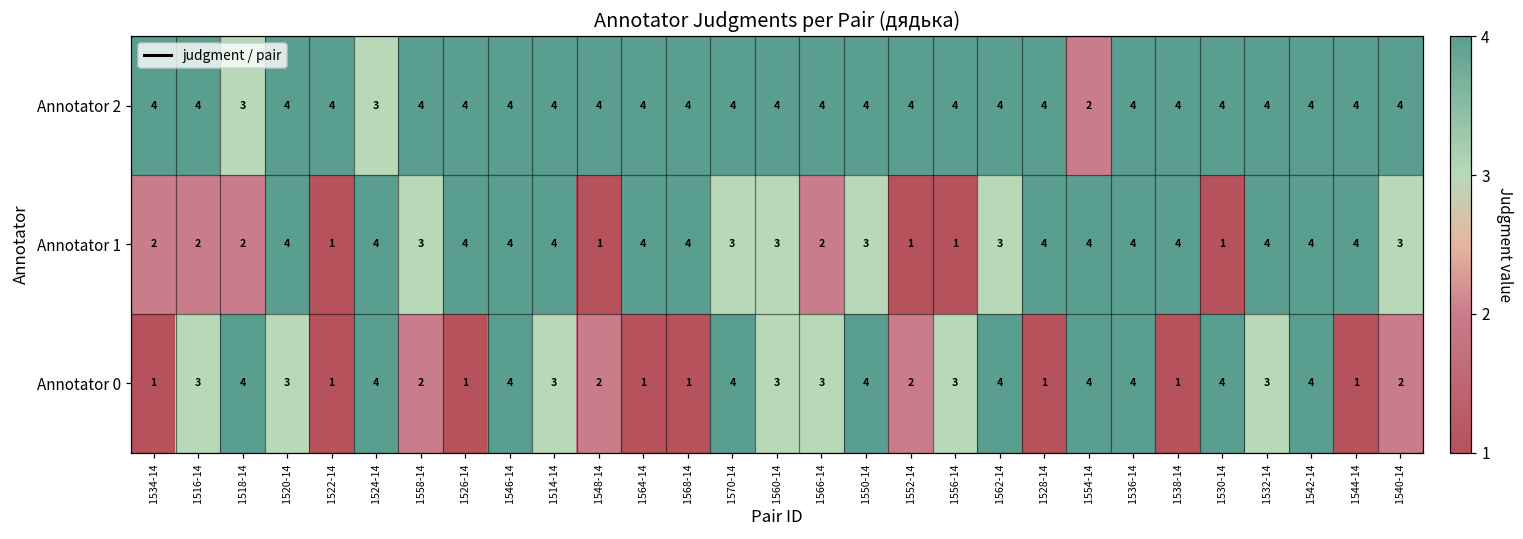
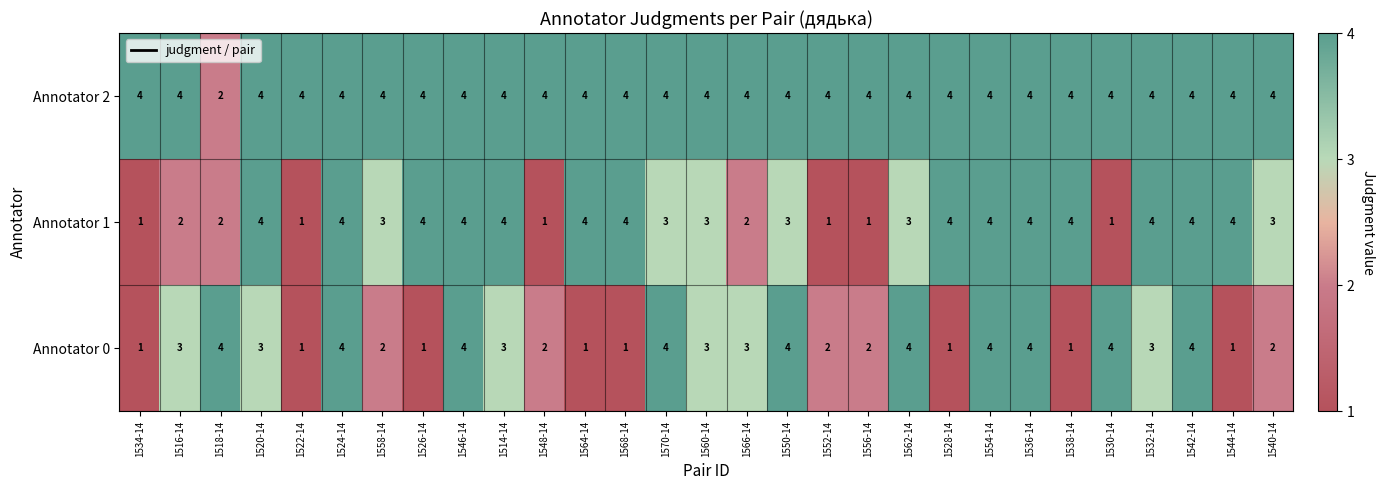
  {
    "Annotator 2": {
      "1534-14": 4,
      "1516-14": 4,
-     "1518-14": 3,
+     "1518-14": 2,
      "1520-14": 4,
      "1522-14": 4,
-     "1524-14": 3,
+     "1524-14": 4,
      "1558-14": 4,
      "1526-14": 4,
      "1546-14": 4,
      "1514-14": 4,
      "1548-14": 4,
      "1564-14": 4,
      "1568-14": 4,
      "1570-14": 4,
      "1560-14": 4,
      "1566-14": 4,
      "1550-14": 4,
      "1552-14": 4,
      "1556-14": 4,
      "1562-14": 4,
      "1528-14": 4,
-     "1554-14": 2,
+     "1554-14": 4,
      "1536-14": 4,
      "1538-14": 4,
      "1530-14": 4,
      "1532-14": 4,
      "1542-14": 4,
      "1544-14": 4,
      "1540-14": 4
    },
    "Annotator 1": {
-     "1534-14": 2,
+     "1534-14": 1,
      "1516-14": 2,
      "1518-14": 2,
      "1520-14": 4,
      "1522-14": 1,
      "1524-14": 4,
      "1558-14": 3,
      "1526-14": 4,
      "1546-14": 4,
      "1514-14": 4,
      "1548-14": 1,
      "1564-14": 4,
      "1568-14": 4,
      "1570-14": 3,
      "1560-14": 3,
      "1566-14": 2,
      "1550-14": 3,
      "1552-14": 1,
      "1556-14": 1,
      "1562-14": 3,
      "1528-14": 4,
      "1554-14": 4,
      "1536-14": 4,
      "1538-14": 4,
      "1530-14": 1,
      "1532-14": 4,
      "1542-14": 4,
      "1544-14": 4,
      "1540-14": 3
    },
    "Annotator 0": {
      "1534-14": 1,
      "1516-14": 3,
      "1518-14": 4,
      "1520-14": 3,
      "1522-14": 1,
      "1524-14": 4,
      "1558-14": 2,
      "1526-14": 1,
      "1546-14": 4,
      "1514-14": 3,
      "1548-14": 2,
      "1564-14": 1,
      "1568-14": 1,
      "1570-14": 4,
      "1560-14": 3,
      "1566-14": 3,
      "1550-14": 4,
      "1552-14": 2,
-     "1556-14": 3,
+     "1556-14": 2,
      "1562-14": 4,
      "1528-14": 1,
      "1554-14": 4,
      "1536-14": 4,
      "1538-14": 1,
      "1530-14": 4,
      "1532-14": 3,
      "1542-14": 4,
      "1544-14": 1,
      "1540-14": 2
    }
  }
